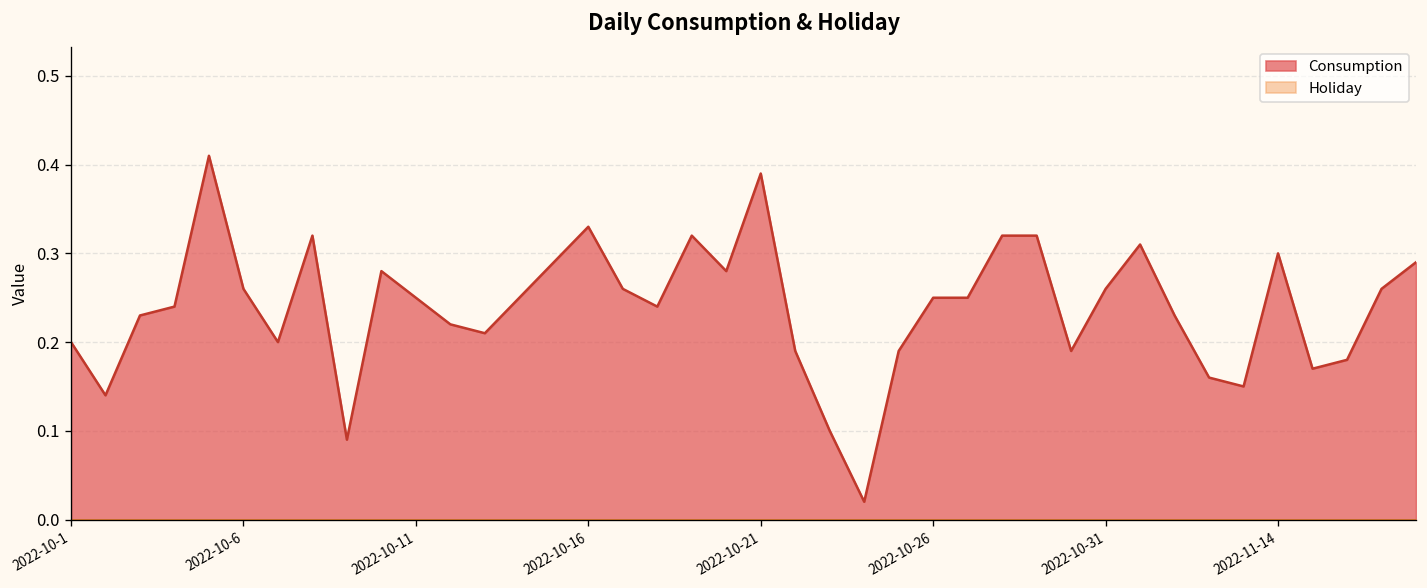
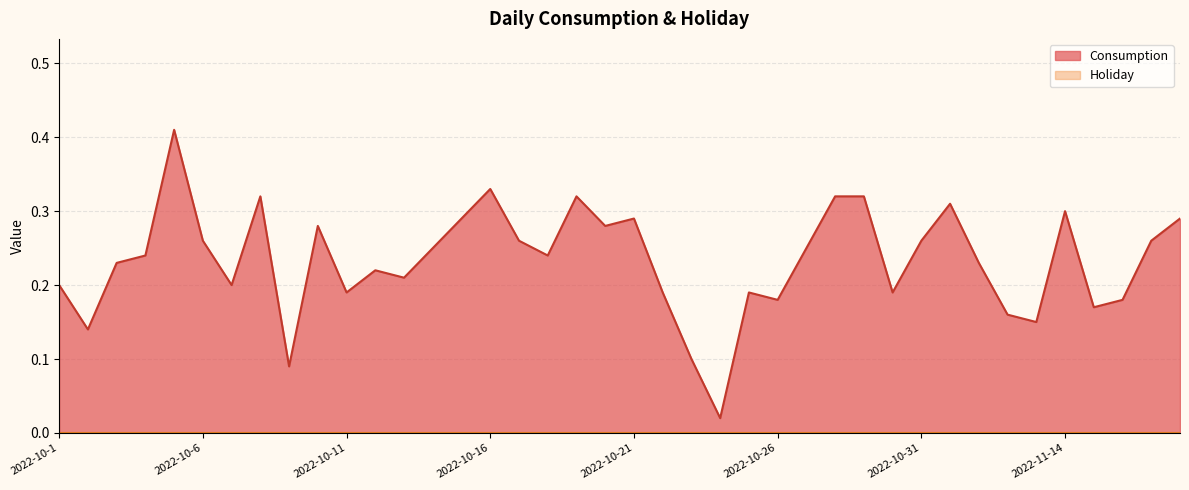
  {
    "Consumption": {
      "2022-10-1": 0.20,
      "2022-10-6": 0.26,
-     "2022-10-11": 0.25,
+     "2022-10-11": 0.19,
      "2022-10-16": 0.33,
-     "2022-10-21": 0.39,
-     "2022-10-26": 0.25,
+     "2022-10-21": 0.29,
+     "2022-10-26": 0.18,
      "2022-10-31": 0.26,
      "2022-11-14": 0.30
    },
    "Holiday": {
      "2022-10-1": 0.00,
      "2022-10-6": 0.00,
      "2022-10-11": 0.00,
      "2022-10-16": 0.00,
      "2022-10-21": 0.00,
      "2022-10-26": 0.00,
      "2022-10-31": 0.00,
      "2022-11-14": 0.00
    }
  }
